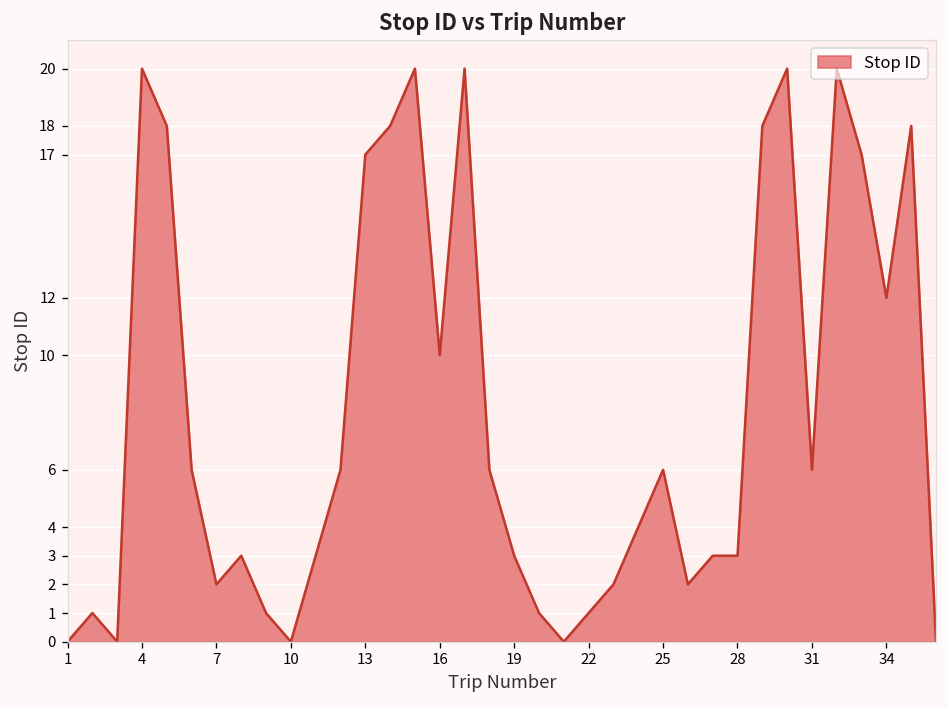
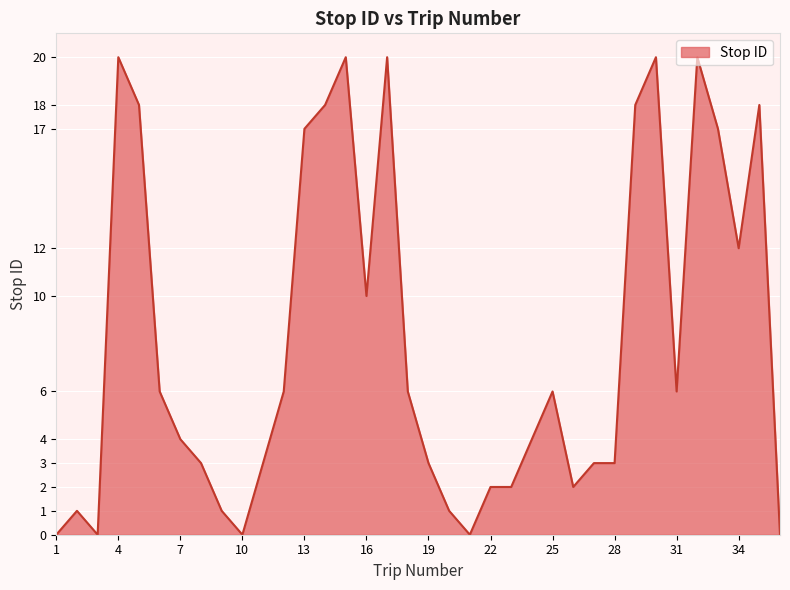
  {
    "1": 0,
    "4": 20,
-   "7": 2,
+   "7": 4,
    "10": 0,
    "13": 17,
    "16": 10,
    "19": 3,
-   "22": 1,
+   "22": 2,
    "25": 6,
    "28": 3,
    "31": 6,
    "34": 12
  }
